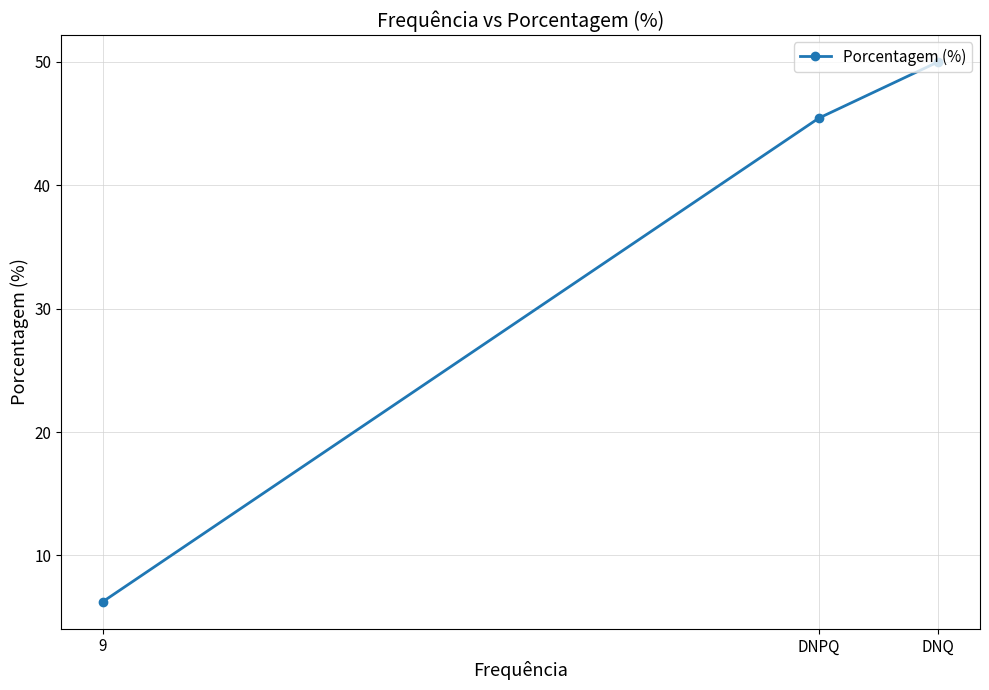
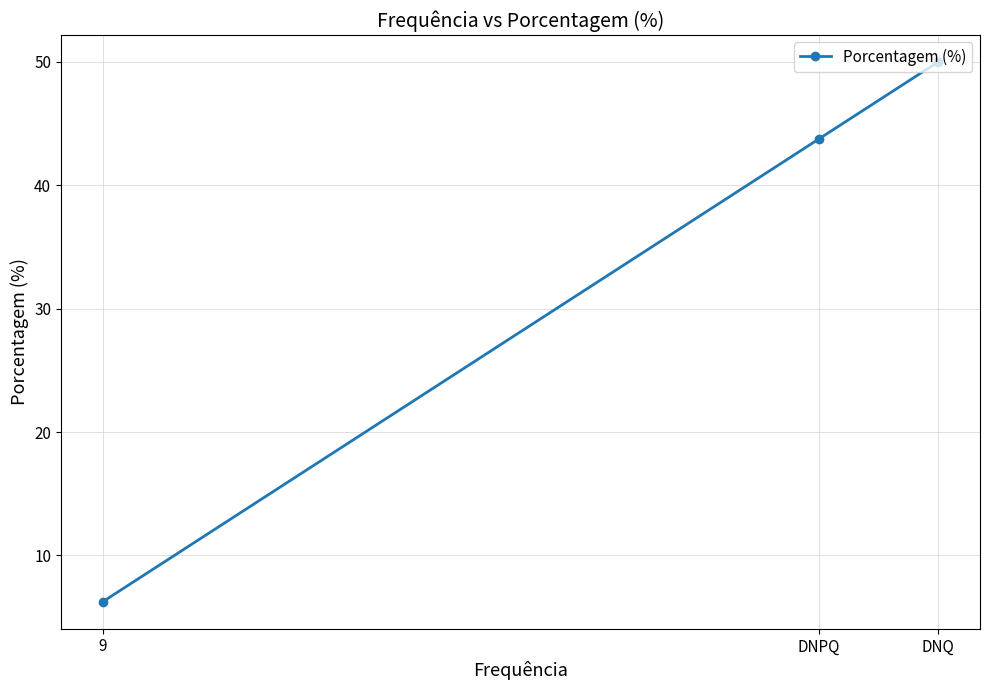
  {
    "9": 6.3,
-   "DNPQ": 45.4
+   "DNPQ": 43.8
  }
